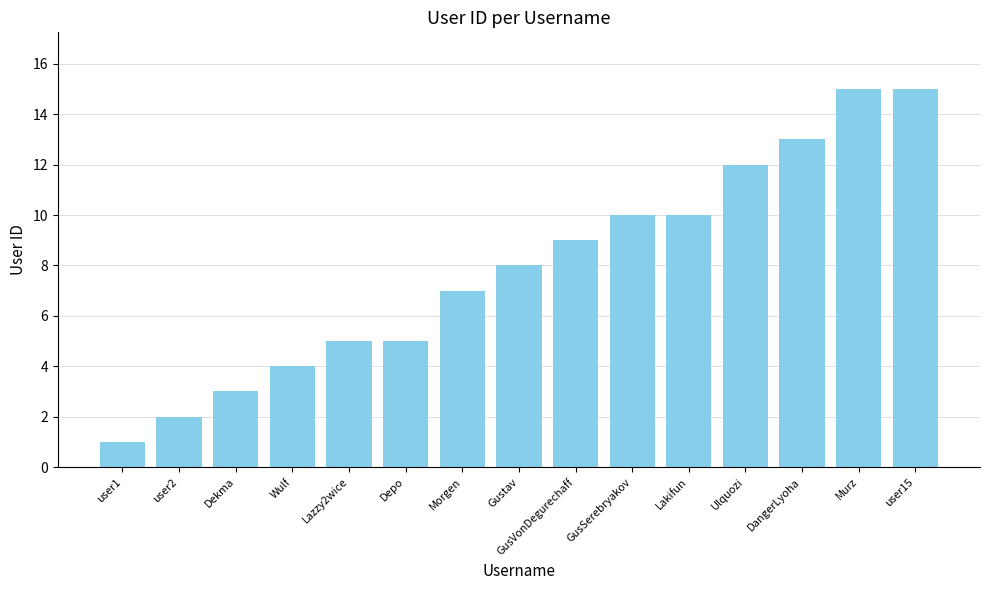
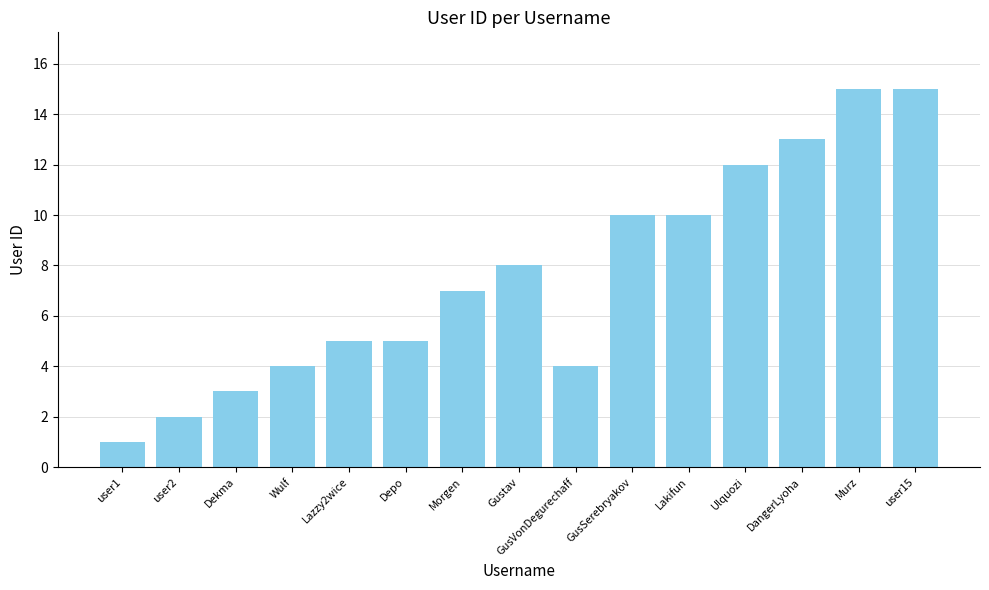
  {
    "user1": 1,
    "user2": 2,
    "Dekma": 3,
    "Wulf": 4,
    "Lazzy2wice": 5,
    "Depo": 5,
    "Morgen": 7,
    "Gustav": 8,
-   "GusVonDegurechaff": 9,
+   "GusVonDegurechaff": 4,
    "GusSerebryakov": 10,
    "Lakifun": 10,
    "Ulquozi": 12,
    "DangerLyoha": 13,
    "Murz": 15,
    "user15": 15
  }
